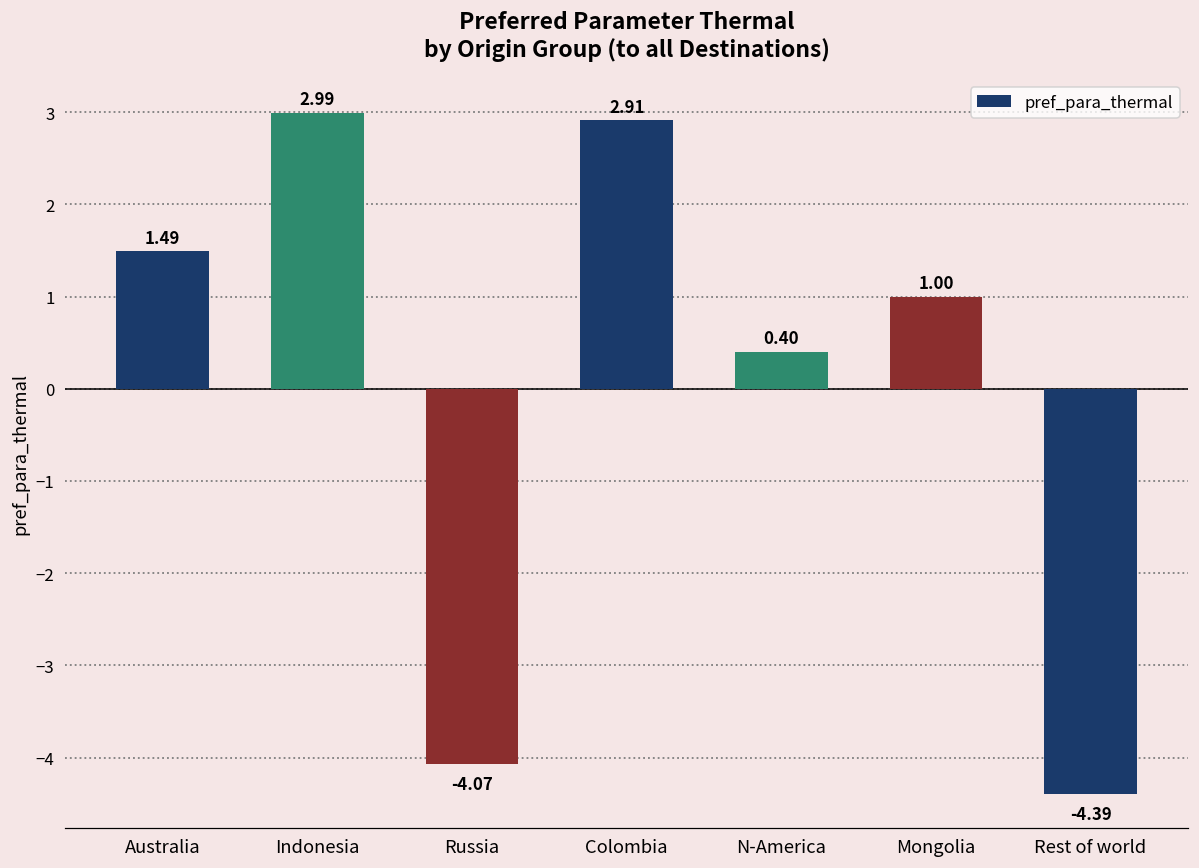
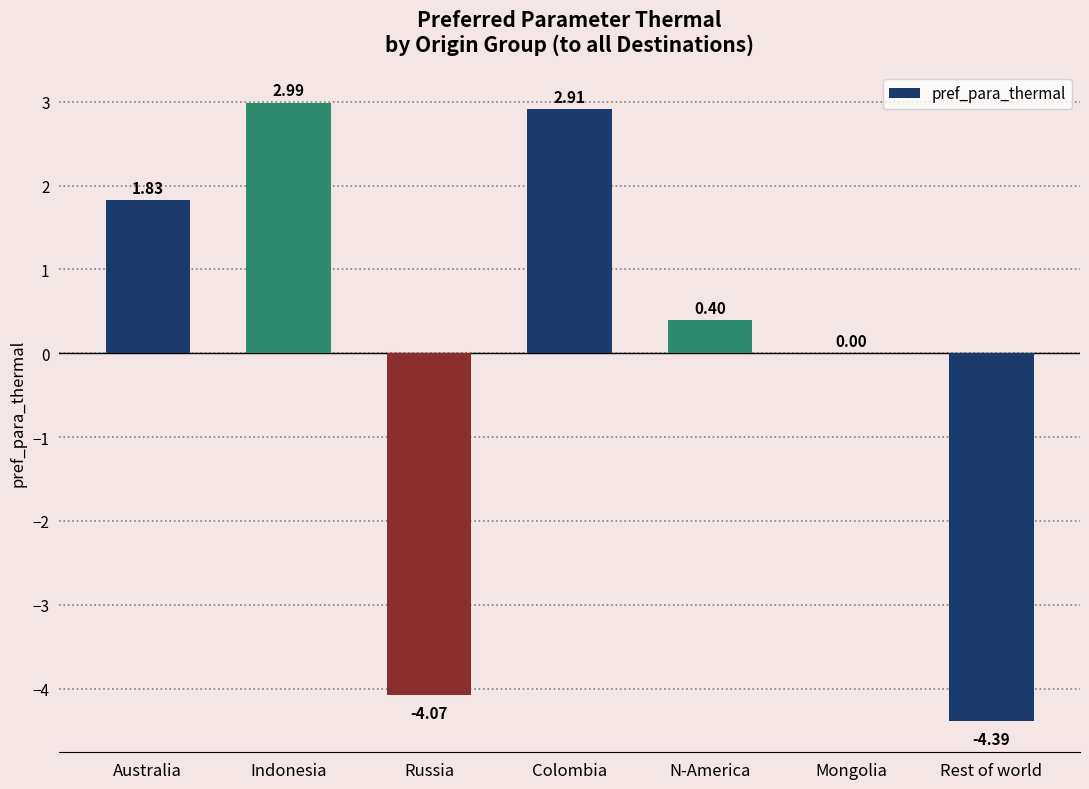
  {
-   "Australia": 1.49,
+   "Australia": 1.83,
    "Indonesia": 2.99,
    "Russia": -4.07,
    "Colombia": 2.91,
    "N-America": 0.40,
-   "Mongolia": 1.00,
+   "Mongolia": 0.00,
    "Rest of world": -4.39
  }
